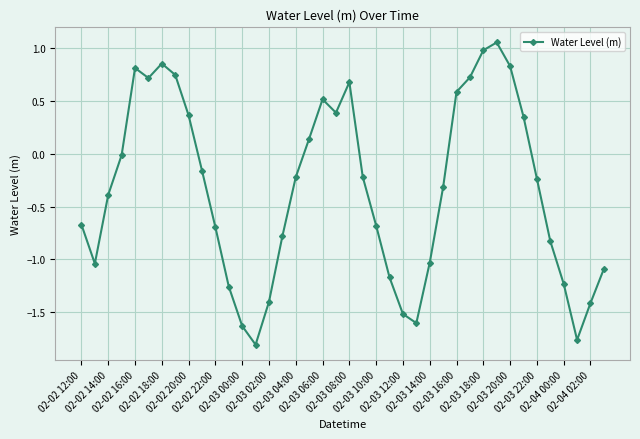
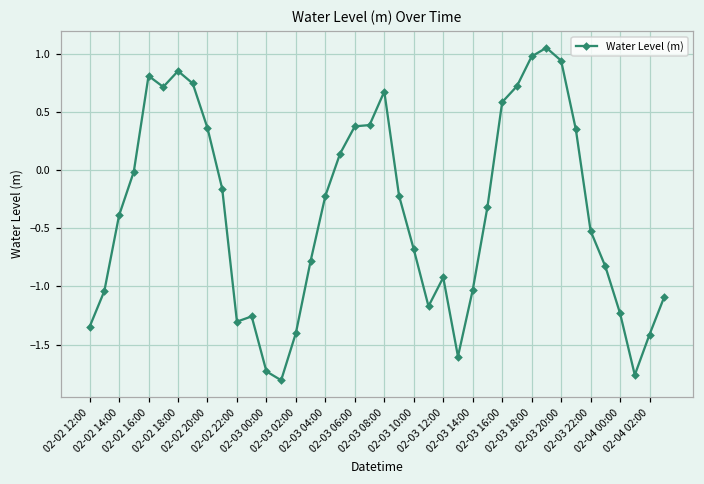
  {
-   "02-02 12:00": -0.67,
+   "02-02 12:00": -1.35,
    "02-02 14:00": -0.39,
    "02-02 16:00": 0.81,
    "02-02 18:00": 0.85,
    "02-02 20:00": 0.36,
-   "02-02 22:00": -0.70,
-   "02-03 00:00": -1.63,
+   "02-02 22:00": -1.30,
+   "02-03 00:00": -1.73,
    "02-03 02:00": -1.40,
    "02-03 04:00": -0.22,
-   "02-03 06:00": 0.52,
+   "02-03 06:00": 0.38,
    "02-03 08:00": 0.68,
    "02-03 10:00": -0.68,
-   "02-03 12:00": -1.52,
+   "02-03 12:00": -0.92,
    "02-03 14:00": -1.03,
    "02-03 16:00": 0.59,
    "02-03 18:00": 0.98,
-   "02-03 20:00": 0.83,
-   "02-03 22:00": -0.24,
+   "02-03 20:00": 0.94,
+   "02-03 22:00": -0.52,
    "02-04 00:00": -1.23,
    "02-04 02:00": -1.41
  }
